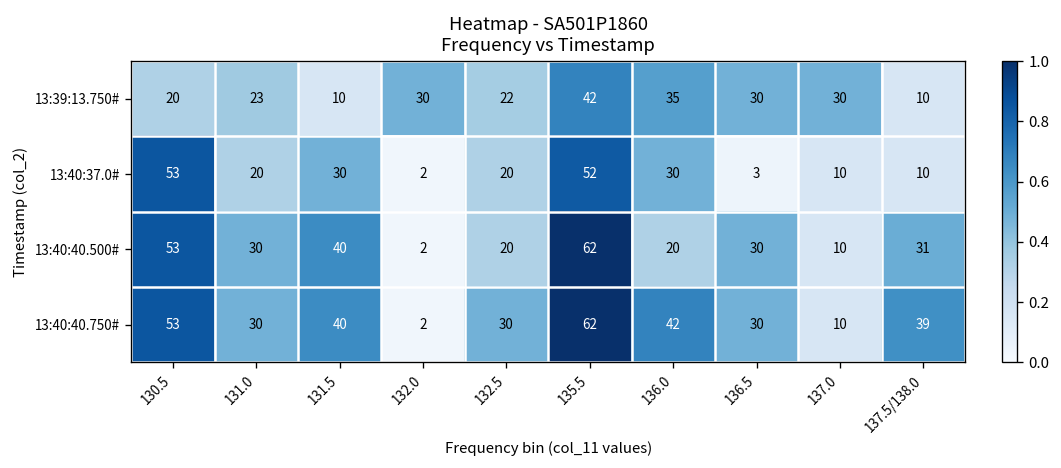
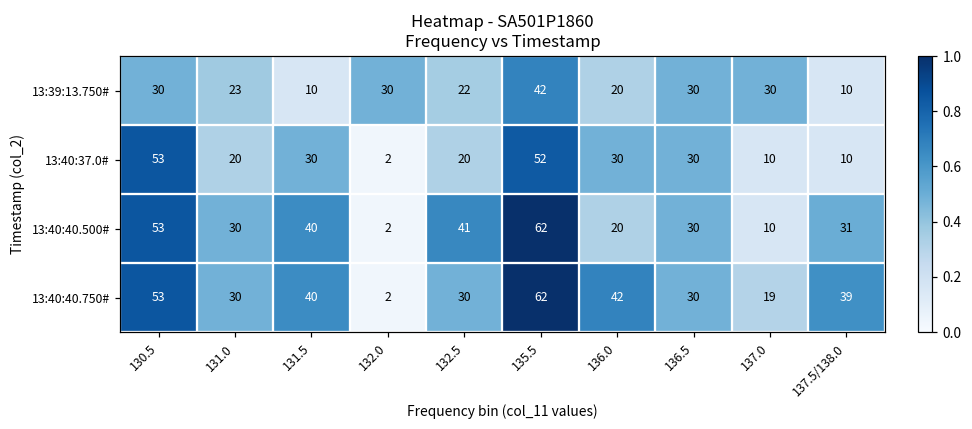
  {
    "13:39:13.750#": {
-     "130.5": 20,
+     "130.5": 30,
      "131.0": 23,
      "131.5": 10,
      "132.0": 30,
      "132.5": 22,
      "135.5": 42,
-     "136.0": 35,
+     "136.0": 20,
      "136.5": 30,
      "137.0": 30,
      "137.5/138.0": 10
    },
    "13:40:37.0#": {
      "130.5": 53,
      "131.0": 20,
      "131.5": 30,
      "132.0": 2,
      "132.5": 20,
      "135.5": 52,
      "136.0": 30,
-     "136.5": 3,
+     "136.5": 30,
      "137.0": 10,
      "137.5/138.0": 10
    },
    "13:40:40.500#": {
      "130.5": 53,
      "131.0": 30,
      "131.5": 40,
      "132.0": 2,
-     "132.5": 20,
+     "132.5": 41,
      "135.5": 62,
      "136.0": 20,
      "136.5": 30,
      "137.0": 10,
      "137.5/138.0": 31
    },
    "13:40:40.750#": {
      "130.5": 53,
      "131.0": 30,
      "131.5": 40,
      "132.0": 2,
      "132.5": 30,
      "135.5": 62,
      "136.0": 42,
      "136.5": 30,
-     "137.0": 10,
+     "137.0": 19,
      "137.5/138.0": 39
    }
  }
